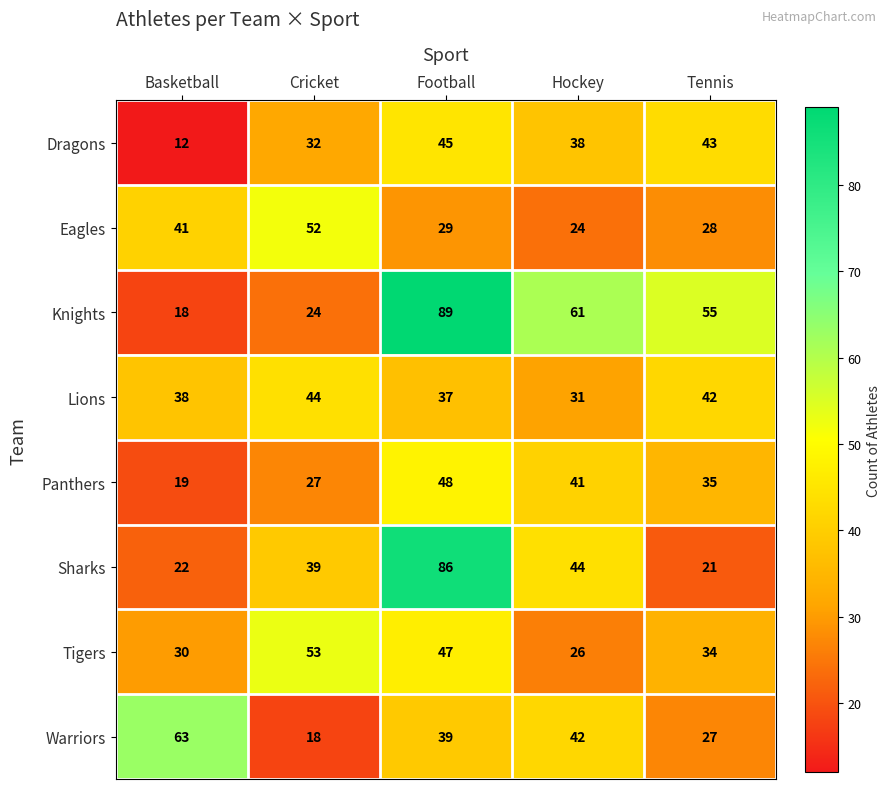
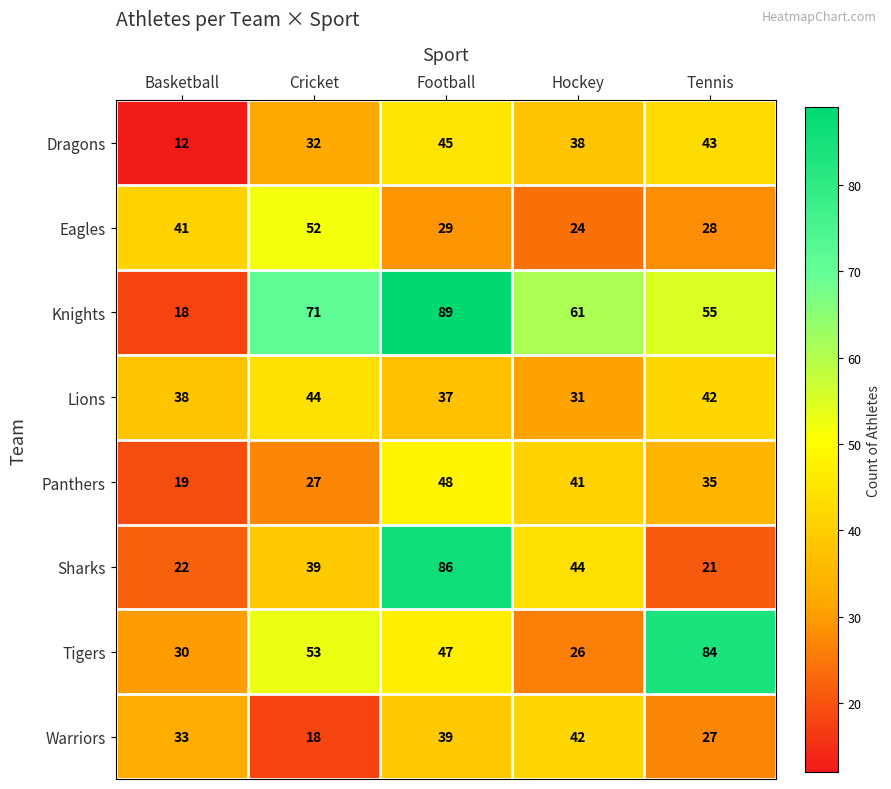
  {
    "Dragons": {
      "Basketball": 12,
      "Cricket": 32,
      "Football": 45,
      "Hockey": 38,
      "Tennis": 43
    },
    "Eagles": {
      "Basketball": 41,
      "Cricket": 52,
      "Football": 29,
      "Hockey": 24,
      "Tennis": 28
    },
    "Knights": {
      "Basketball": 18,
-     "Cricket": 24,
+     "Cricket": 71,
      "Football": 89,
      "Hockey": 61,
      "Tennis": 55
    },
    "Lions": {
      "Basketball": 38,
      "Cricket": 44,
      "Football": 37,
      "Hockey": 31,
      "Tennis": 42
    },
    "Panthers": {
      "Basketball": 19,
      "Cricket": 27,
      "Football": 48,
      "Hockey": 41,
      "Tennis": 35
    },
    "Sharks": {
      "Basketball": 22,
      "Cricket": 39,
      "Football": 86,
      "Hockey": 44,
      "Tennis": 21
    },
    "Tigers": {
      "Basketball": 30,
      "Cricket": 53,
      "Football": 47,
      "Hockey": 26,
-     "Tennis": 34
+     "Tennis": 84
    },
    "Warriors": {
-     "Basketball": 63,
+     "Basketball": 33,
      "Cricket": 18,
      "Football": 39,
      "Hockey": 42,
      "Tennis": 27
    }
  }
